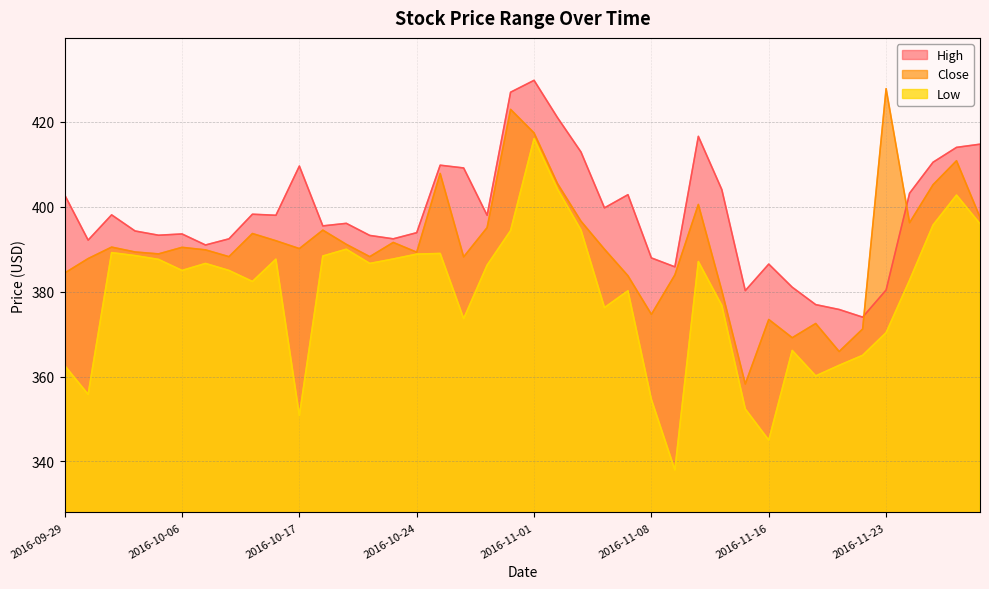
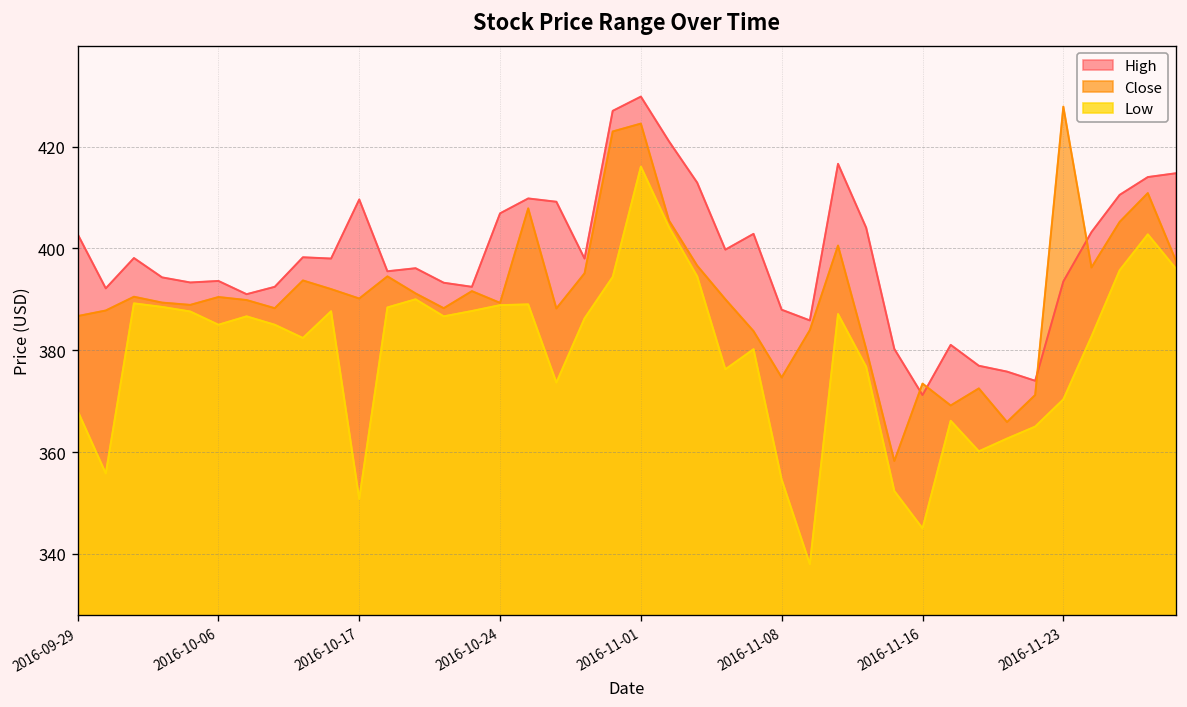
  {
    "High": {
      "2016-09-29": 403,
      "2016-10-06": 394,
      "2016-10-17": 410,
-     "2016-10-24": 394,
+     "2016-10-24": 407,
      "2016-11-01": 430,
      "2016-11-08": 388,
-     "2016-11-16": 387,
-     "2016-11-23": 380
+     "2016-11-16": 371,
+     "2016-11-23": 394
    },
    "Close": {
-     "2016-09-29": 384,
+     "2016-09-29": 387,
      "2016-10-06": 390,
      "2016-10-17": 390,
-     "2016-11-01": 417,
+     "2016-11-01": 425,
      "2016-11-08": 375,
      "2016-11-16": 373,
      "2016-11-23": 428
    },
    "Low": {
-     "2016-09-29": 363,
+     "2016-09-29": 368,
      "2016-10-06": 385,
      "2016-10-17": 351,
      "2016-11-01": 416,
      "2016-11-08": 355,
      "2016-11-16": 345,
      "2016-11-23": 370
    }
  }
